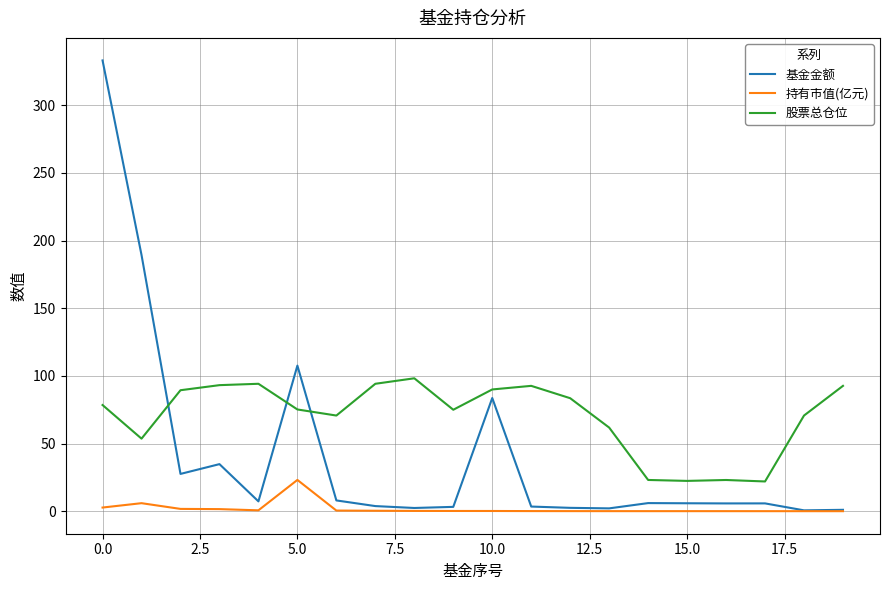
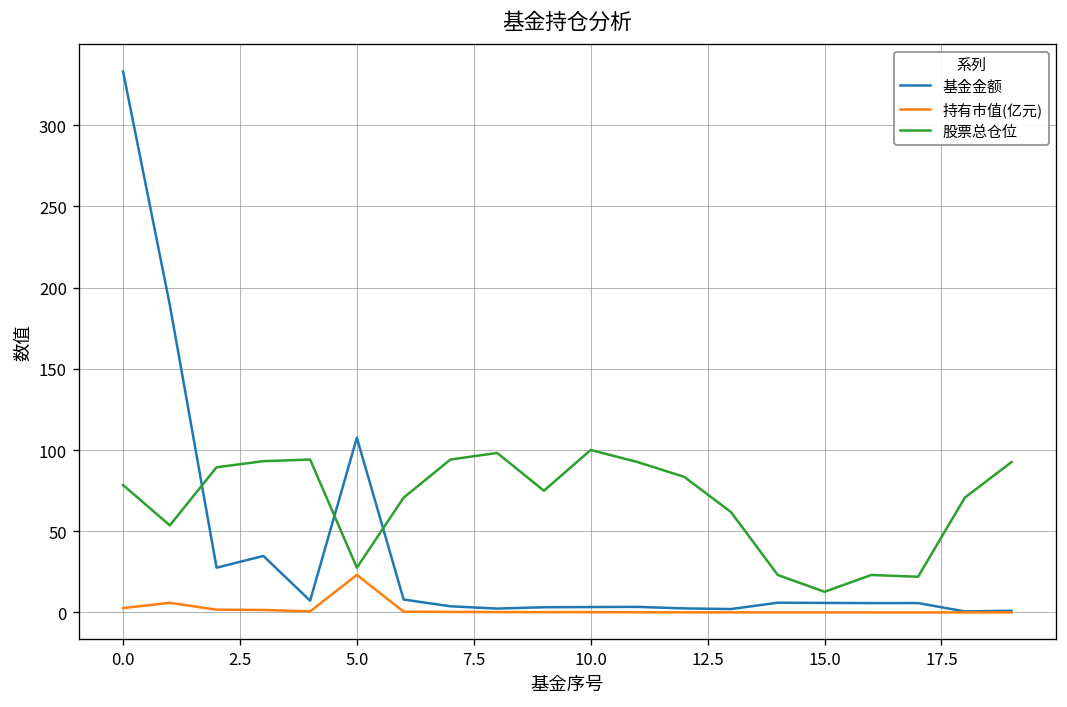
  {
    "基金金额": {
      "0.0": 333,
      "5.0": 108,
-     "10.0": 84,
+     "10.0": 3,
      "15.0": 6
    },
    "持有市值(亿元)": {
      "0.0": 3,
      "5.0": 23,
      "10.0": 0,
      "15.0": 0
    },
    "股票总仓位": {
      "0.0": 78,
-     "5.0": 75,
-     "10.0": 90,
-     "15.0": 22
+     "5.0": 28,
+     "10.0": 100,
+     "15.0": 13
    }
  }
